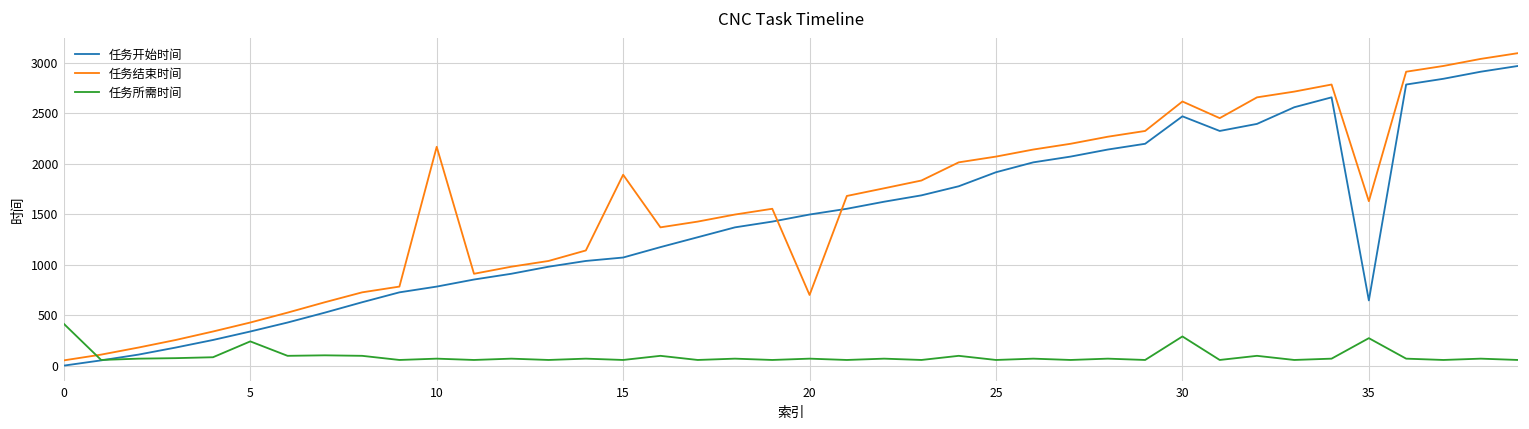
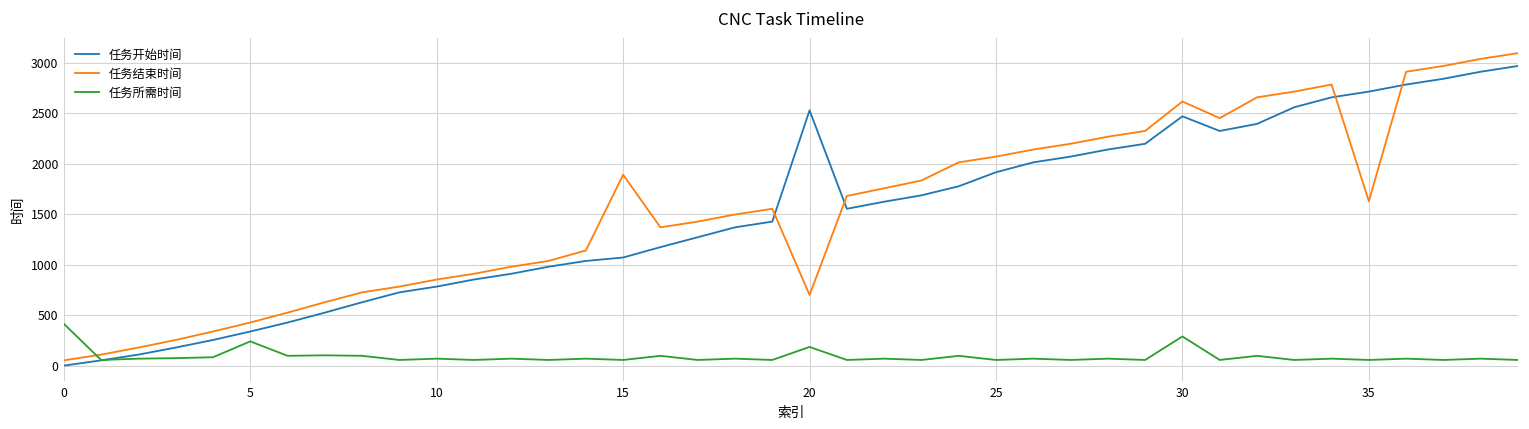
  {
    "任务开始时间": {
      "0": 0,
      "5": 300,
      "10": 800,
      "15": 1100,
-     "20": 1500,
+     "20": 2500,
      "25": 1900,
      "30": 2500,
-     "35": 600
+     "35": 2700
    },
    "任务结束时间": {
      "0": 100,
      "5": 400,
-     "10": 2200,
+     "10": 900,
      "15": 1900,
      "20": 700,
      "25": 2100,
      "30": 2600,
      "35": 1600
    },
    "任务所需时间": {
      "0": 400,
      "5": 200,
      "10": 100,
      "15": 100,
-     "20": 100,
+     "20": 200,
      "25": 100,
      "30": 300,
-     "35": 300
+     "35": 100
    }
  }
